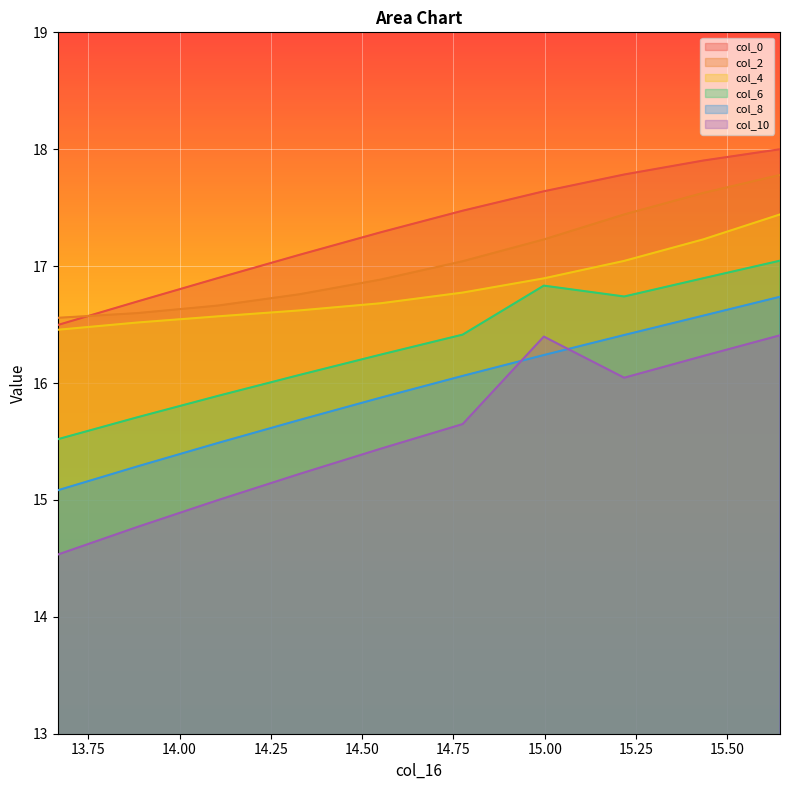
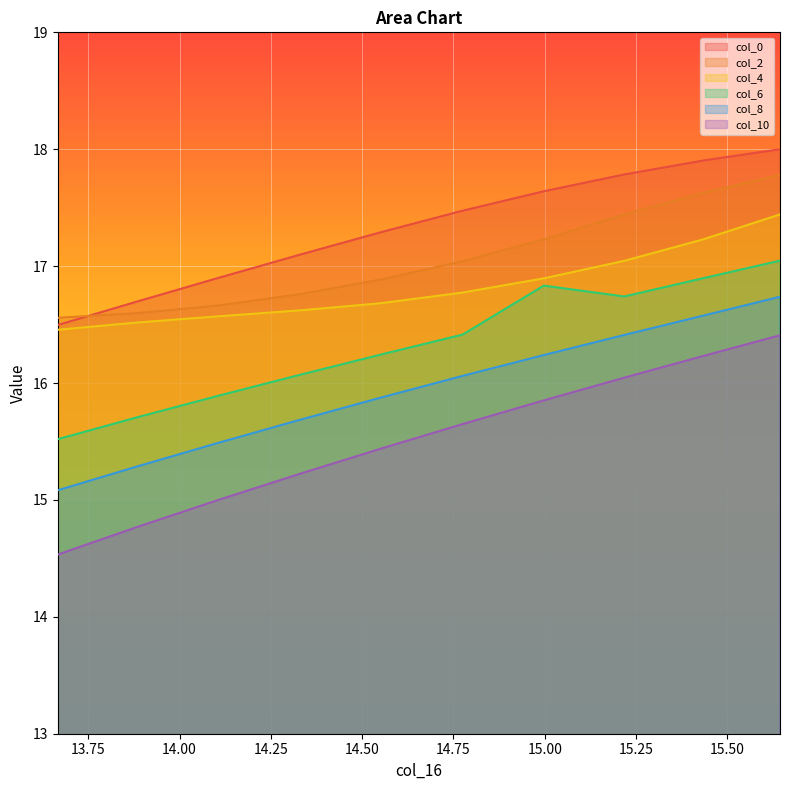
  {
    "col_6": {
      "15.00": 16.83
    },
    "col_8": {
      "15.00": 16.24
    },
    "col_10": {
-     "15.00": 16.40
+     "15.00": 15.85
    }
  }
